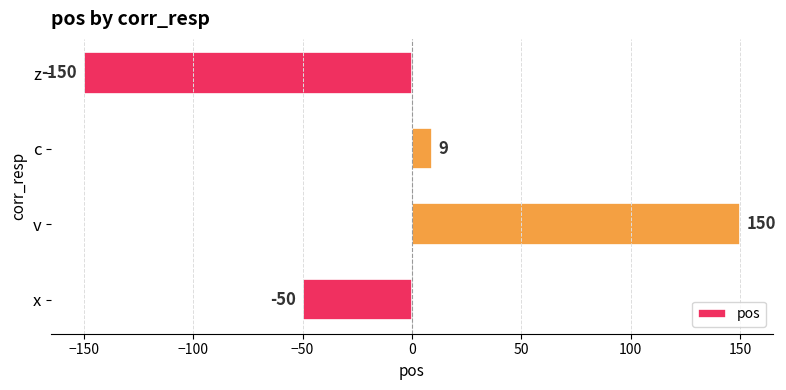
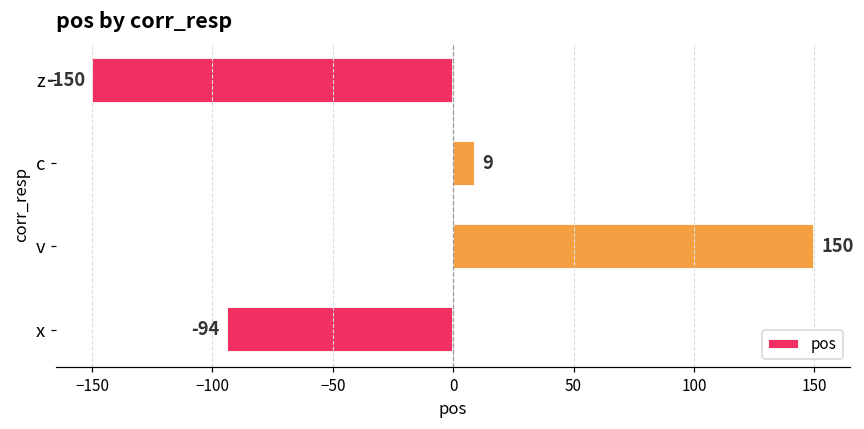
  {
    "z": -150,
    "c": 9,
    "v": 150,
-   "x": -50
+   "x": -94
  }
